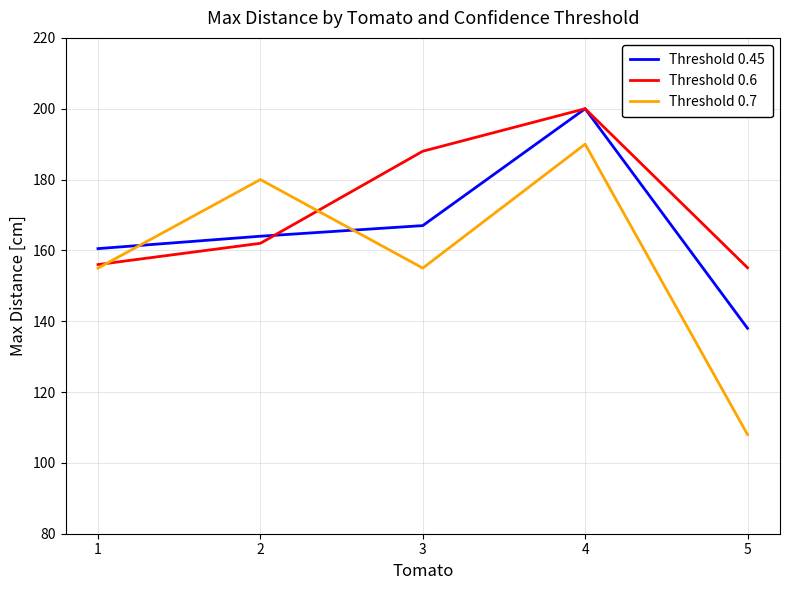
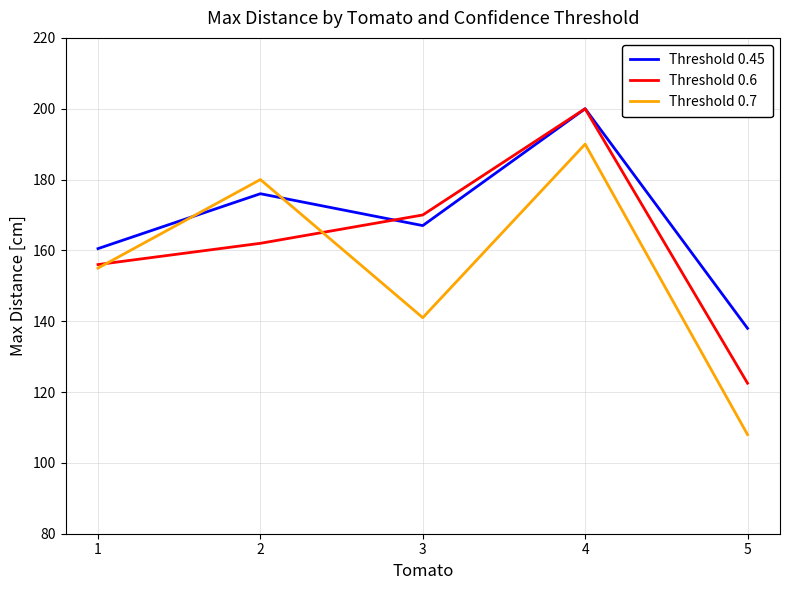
  {
    "Threshold 0.45": {
      "1": 161,
-     "2": 164,
+     "2": 176,
      "3": 167,
      "5": 138
    },
    "Threshold 0.6": {
      "1": 156,
      "2": 162,
-     "3": 188,
-     "5": 155
+     "3": 170,
+     "5": 123
    },
    "Threshold 0.7": {
      "1": 155,
      "2": 180,
-     "3": 155,
+     "3": 141,
      "4": 190,
      "5": 108
    }
  }
